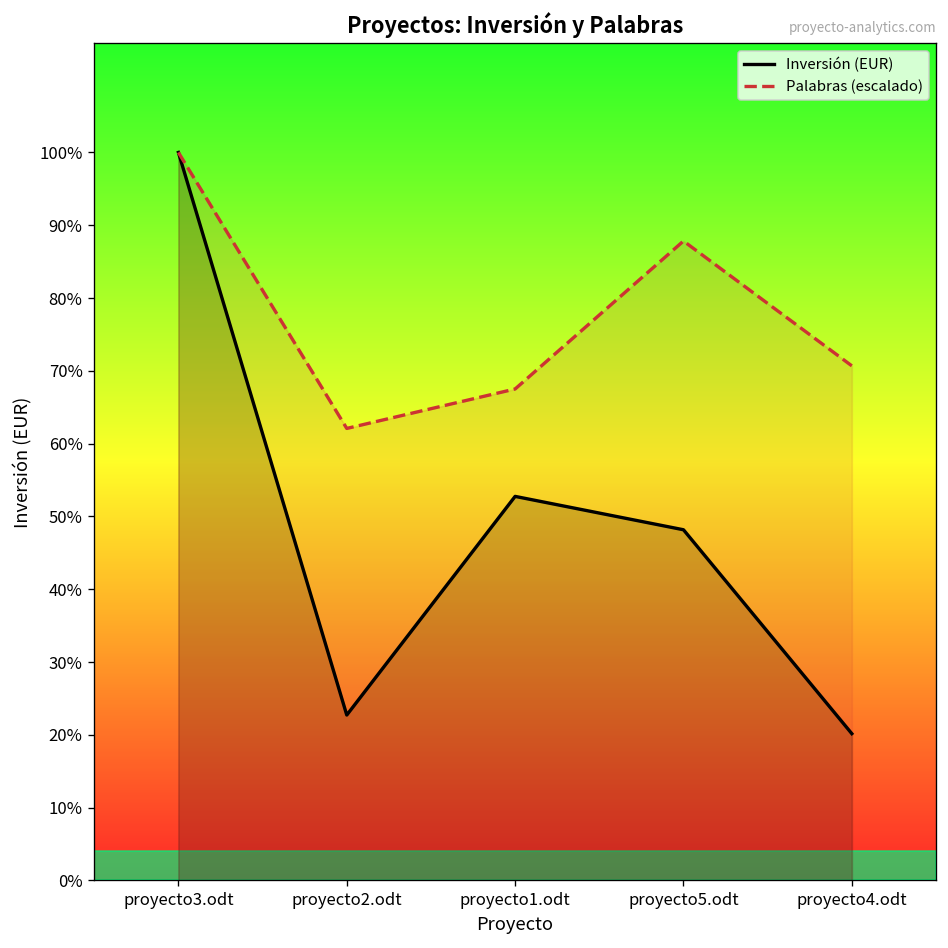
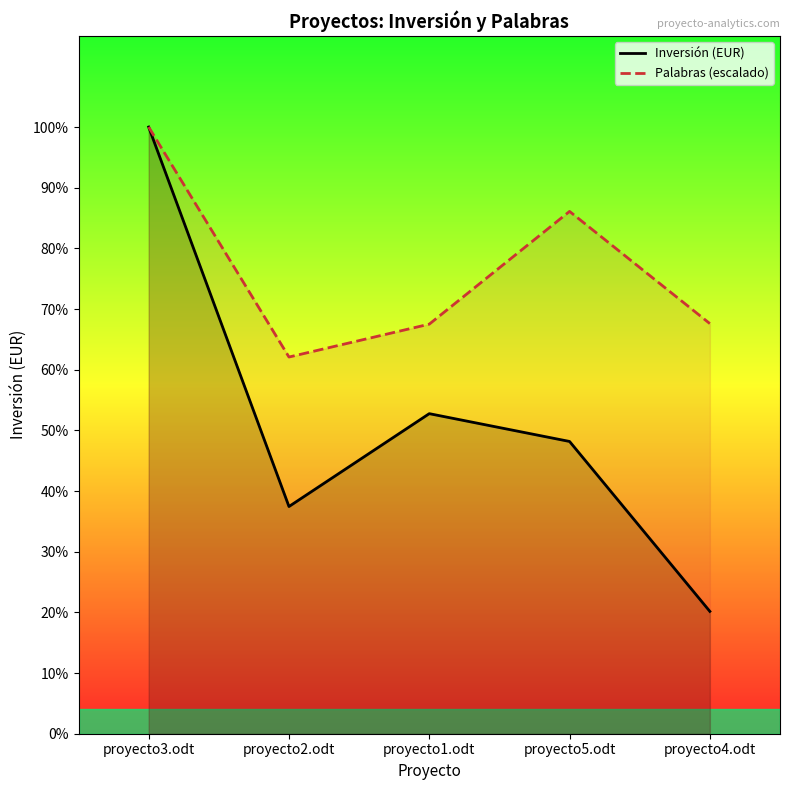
  {
    "Inversión (EUR)": {
-     "proyecto2.odt": "23%",
+     "proyecto2.odt": "37%",
      "proyecto1.odt": "53%",
      "proyecto5.odt": "48%",
      "proyecto4.odt": "20%"
    },
    "Palabras (escalado)": {
      "proyecto2.odt": "62%",
      "proyecto1.odt": "68%",
-     "proyecto5.odt": "88%",
-     "proyecto4.odt": "71%"
+     "proyecto5.odt": "86%",
+     "proyecto4.odt": "68%"
    }
  }
